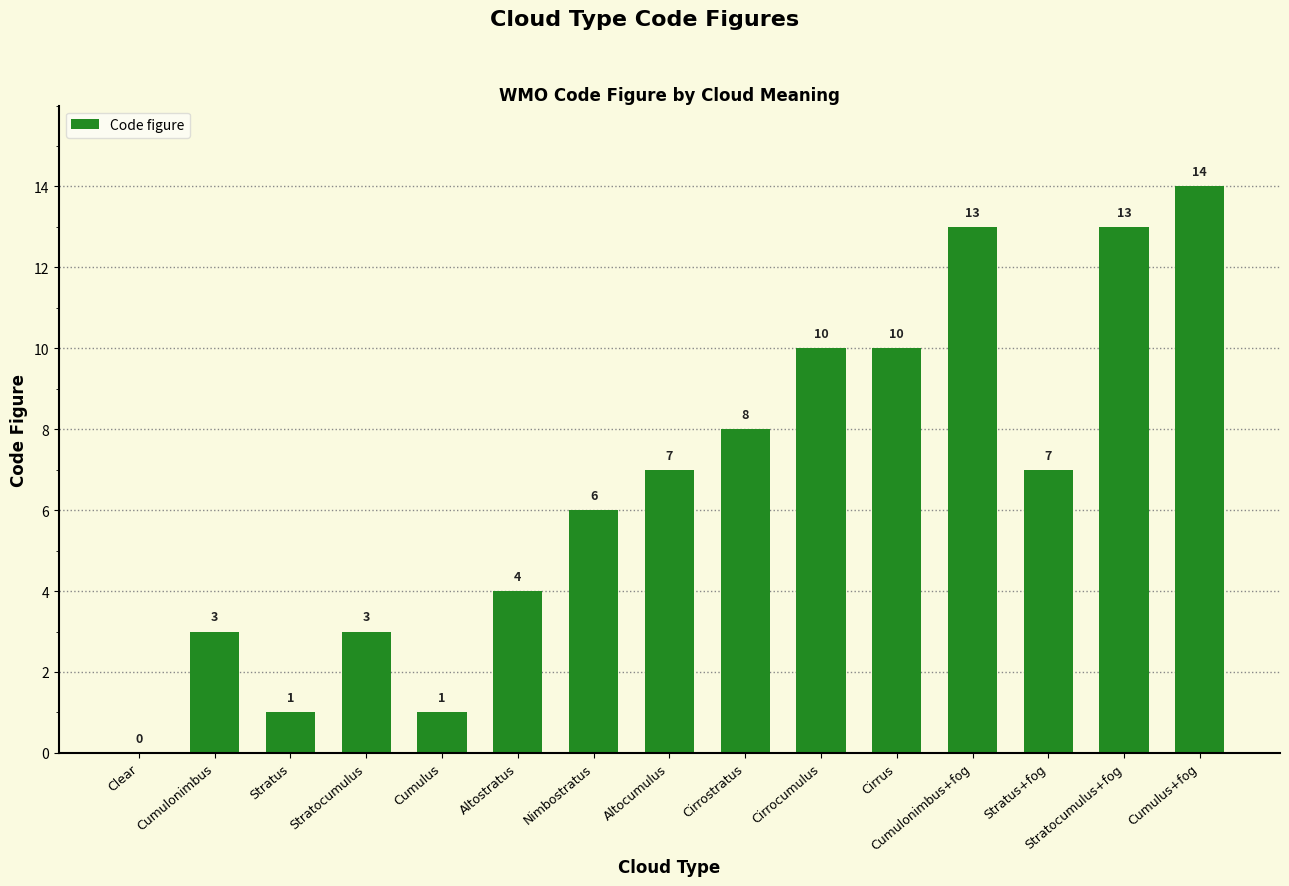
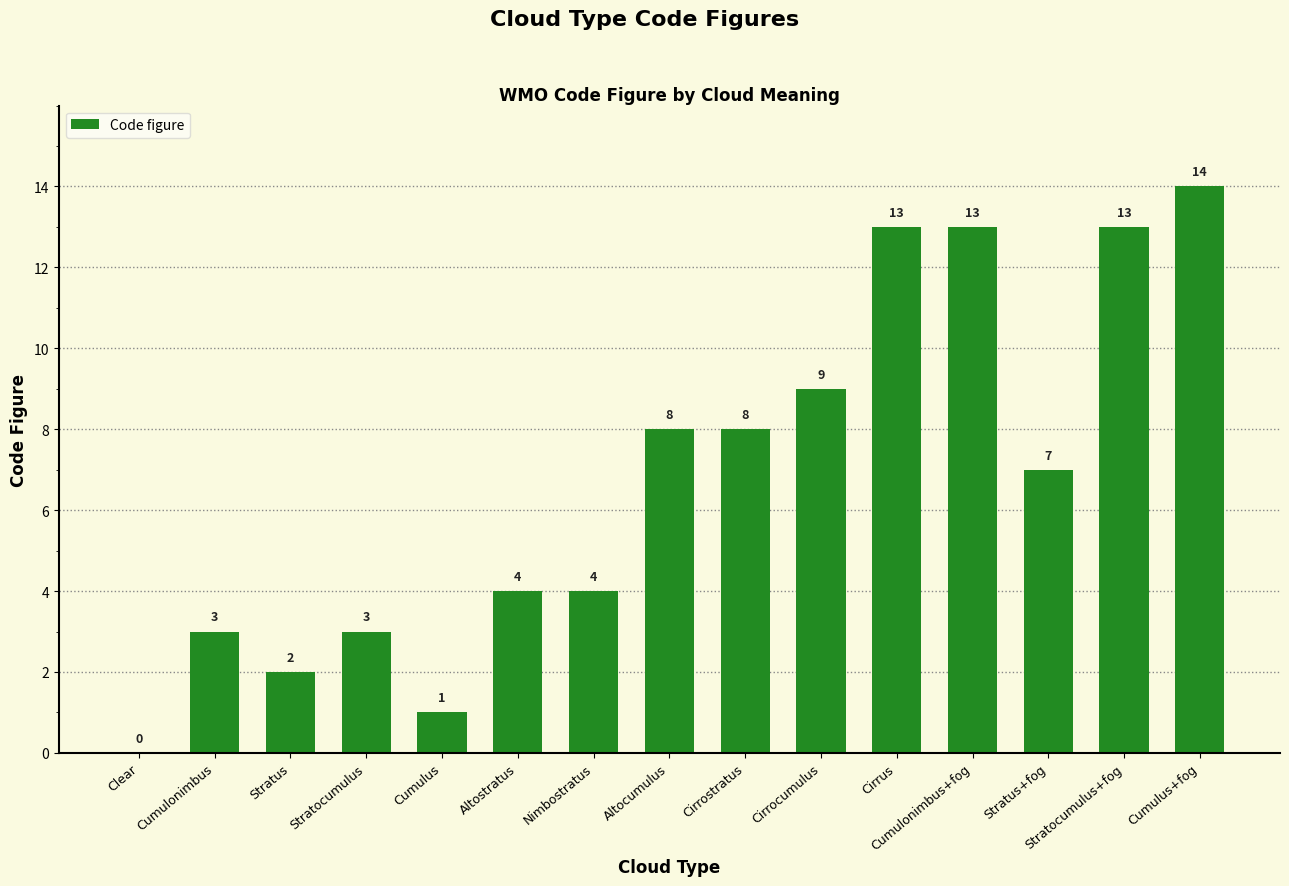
  {
    "Clear": 0,
    "Cumulonimbus": 3,
-   "Stratus": 1,
+   "Stratus": 2,
    "Stratocumulus": 3,
    "Cumulus": 1,
    "Altostratus": 4,
-   "Nimbostratus": 6,
-   "Altocumulus": 7,
+   "Nimbostratus": 4,
+   "Altocumulus": 8,
    "Cirrostratus": 8,
-   "Cirrocumulus": 10,
-   "Cirrus": 10,
+   "Cirrocumulus": 9,
+   "Cirrus": 13,
    "Cumulonimbus+fog": 13,
    "Stratus+fog": 7,
    "Stratocumulus+fog": 13,
    "Cumulus+fog": 14
  }
